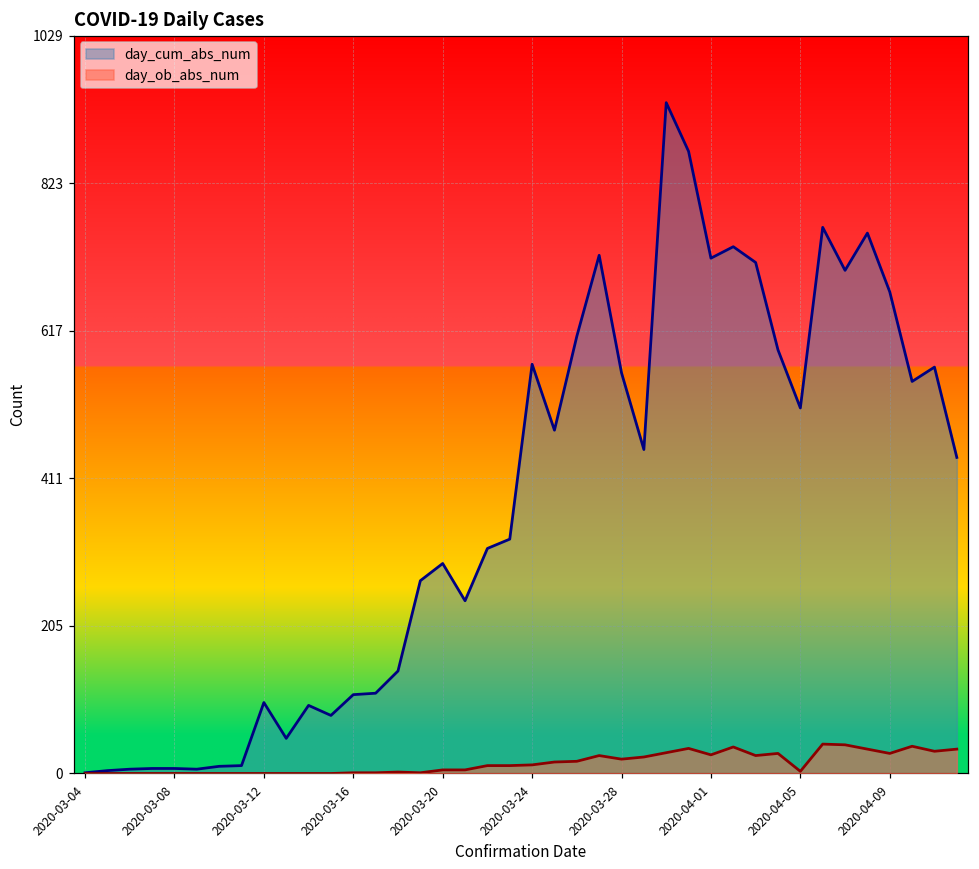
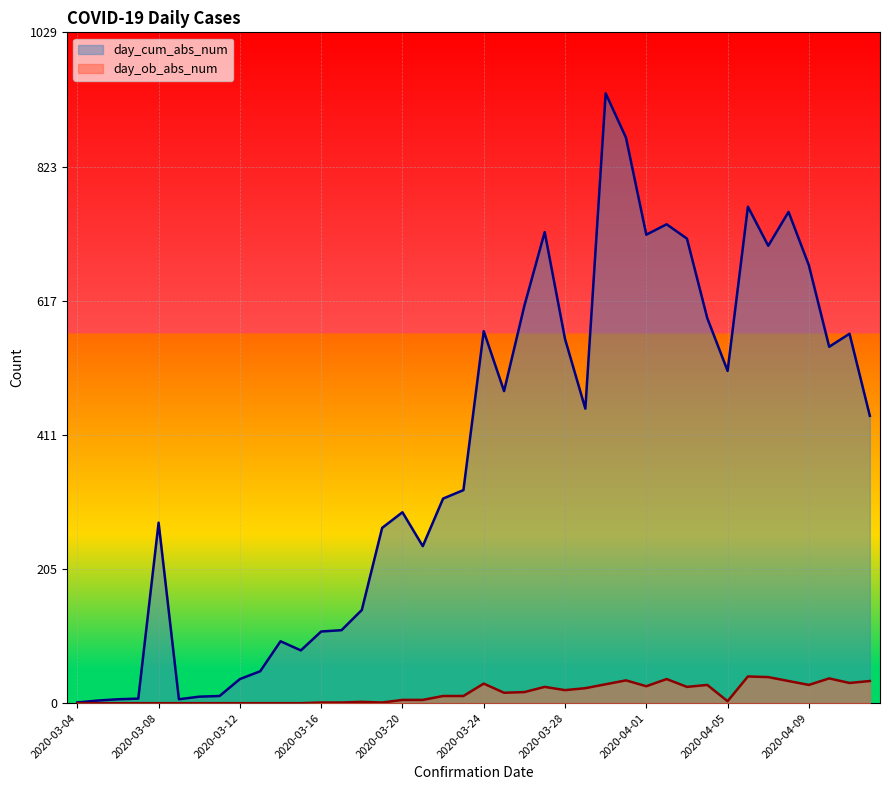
  {
    "day_cum_abs_num": {
-     "2020-03-08": 10,
-     "2020-03-12": 100,
+     "2020-03-08": 280,
+     "2020-03-12": 40,
      "2020-03-16": 110,
      "2020-03-20": 290,
      "2020-03-24": 570,
      "2020-03-28": 560,
      "2020-04-01": 720,
      "2020-04-05": 510,
      "2020-04-09": 670
    },
    "day_ob_abs_num": {
      "2020-03-08": 0,
      "2020-03-12": 0,
      "2020-03-16": 0,
      "2020-03-20": 10,
-     "2020-03-24": 10,
+     "2020-03-24": 30,
      "2020-03-28": 20,
      "2020-04-01": 30,
      "2020-04-05": 0,
      "2020-04-09": 30
    }
  }
